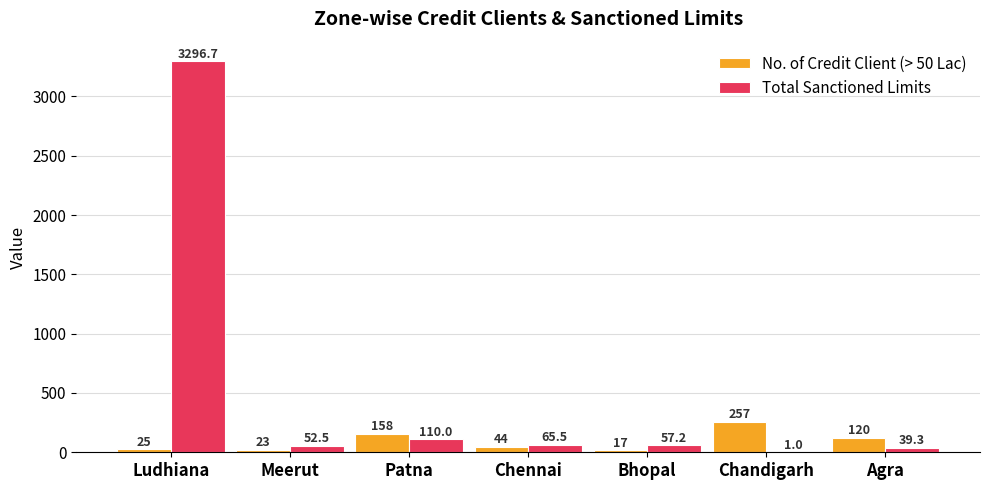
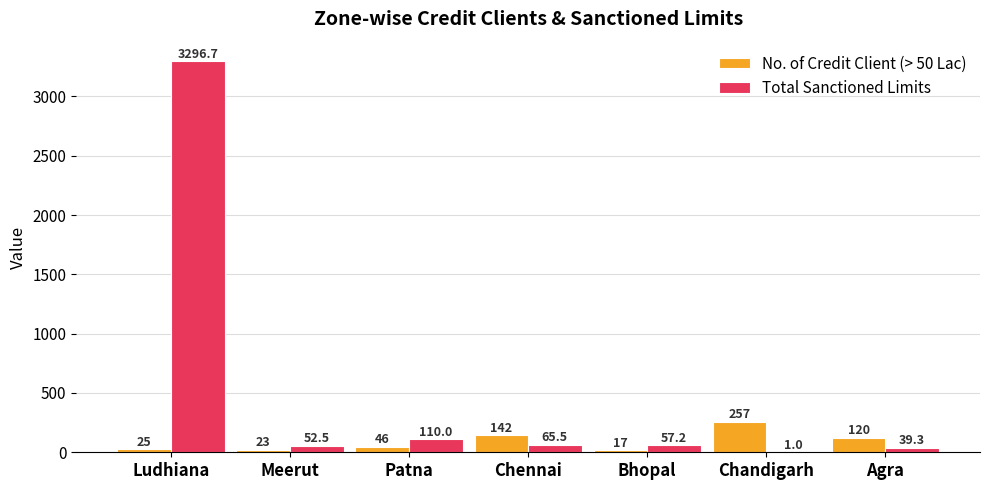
  {
    "No. of Credit Client (> 50 Lac)": {
      "Ludhiana": 25,
      "Meerut": 23,
-     "Patna": 158,
-     "Chennai": 44,
+     "Patna": 46,
+     "Chennai": 142,
      "Bhopal": 17,
      "Chandigarh": 257,
      "Agra": 120
    },
    "Total Sanctioned Limits": {
      "Ludhiana": 3296.7,
      "Meerut": 52.5,
      "Patna": 110.0,
      "Chennai": 65.5,
      "Bhopal": 57.2,
      "Chandigarh": 1.0,
      "Agra": 39.3
    }
  }
